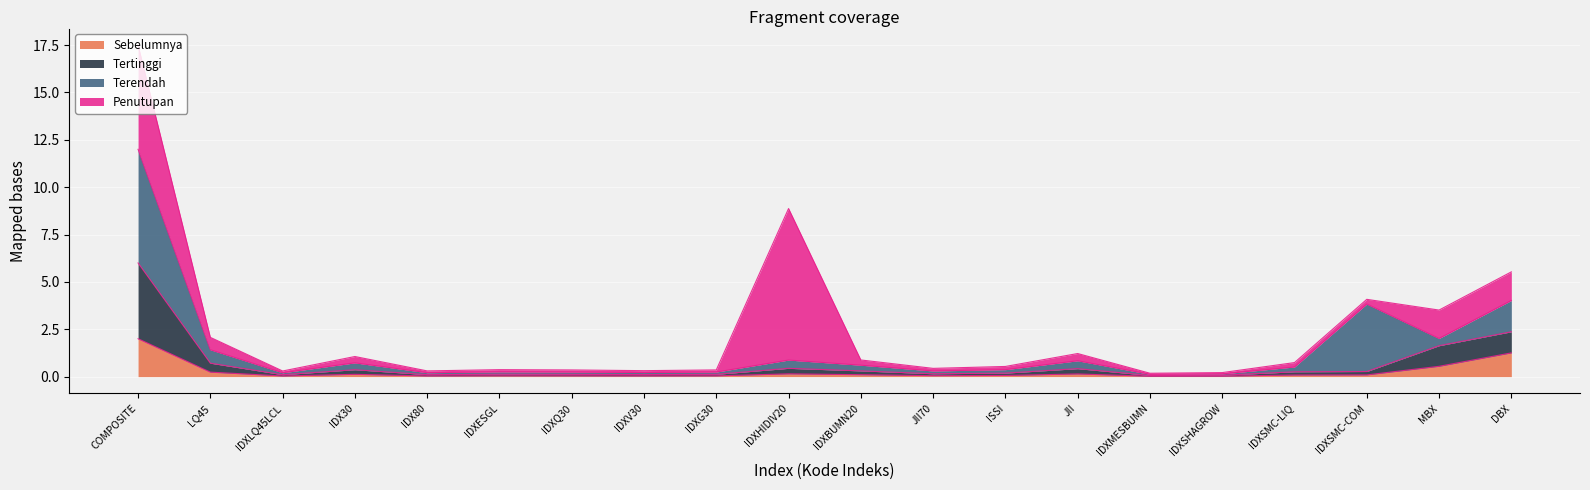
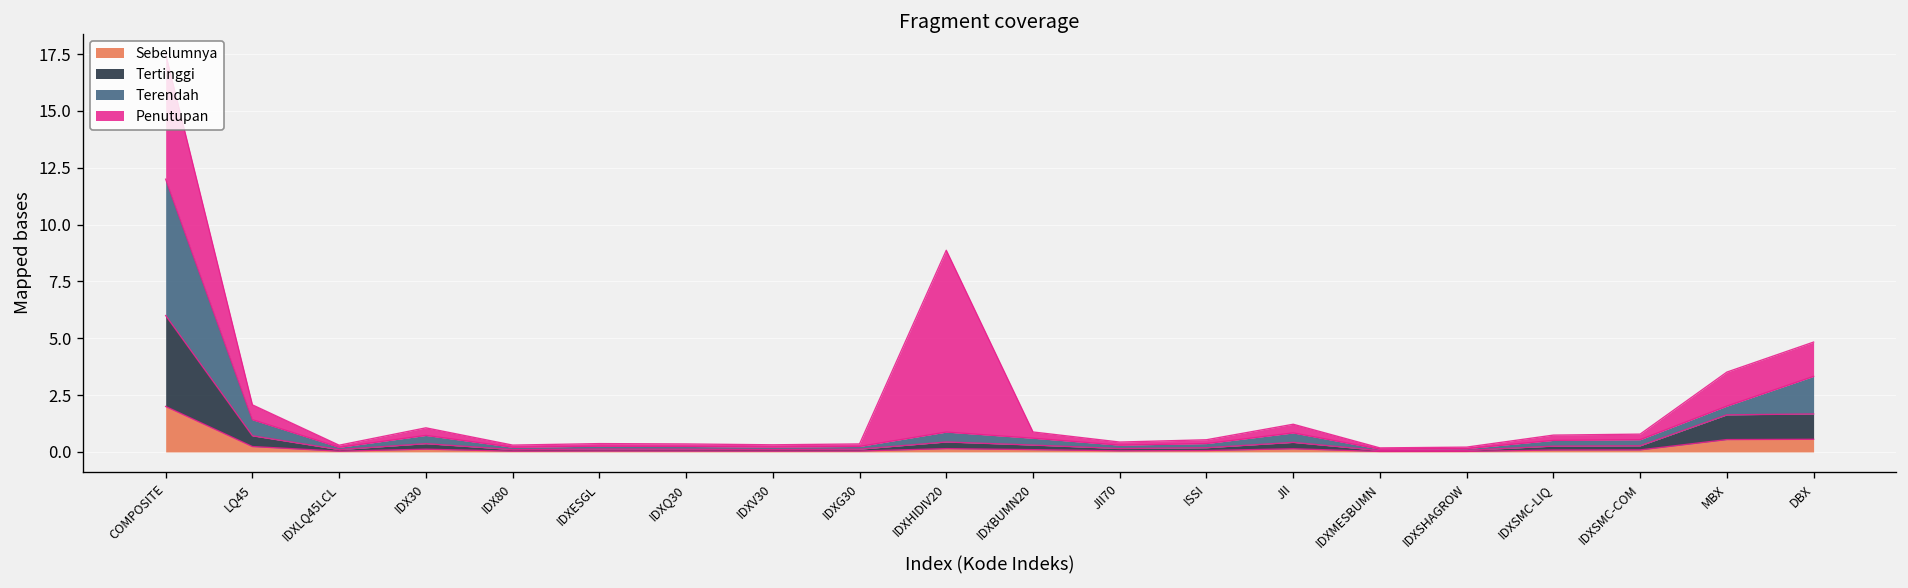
  {
    "Sebelumnya": {
      "COMPOSITE": 2.0,
      "LQ45": 0.2,
      "IDX30": 0.1,
      "IDXHIDIV20": 0.1,
      "IDXBUMN20": 0.1,
      "JII": 0.1,
      "IDXSMC-LIQ": 0.1,
      "IDXSMC-COM": 0.1,
      "MBX": 0.5,
-     "DBX": 1.3
+     "DBX": 0.6
    },
    "Tertinggi": {
      "COMPOSITE": 4.0,
      "LQ45": 0.5,
      "IDX30": 0.2,
      "IDXHIDIV20": 0.3,
      "IDXBUMN20": 0.2,
      "JII": 0.3,
      "IDXSMC-LIQ": 0.2,
      "IDXSMC-COM": 0.2,
      "MBX": 1.1,
      "DBX": 1.1
    },
    "Terendah": {
      "COMPOSITE": 6.0,
      "LQ45": 0.7,
      "IDX30": 0.4,
      "IDXHIDIV20": 0.4,
      "IDXBUMN20": 0.3,
      "JII70": 0.1,
      "ISSI": 0.2,
      "JII": 0.4,
      "IDXSMC-LIQ": 0.3,
-     "IDXSMC-COM": 3.6,
+     "IDXSMC-COM": 0.3,
      "MBX": 0.4,
      "DBX": 1.7
    },
    "Penutupan": {
      "LQ45": 0.7,
      "IDX30": 0.3,
      "IDXHIDIV20": 8.0,
      "IDXBUMN20": 0.3,
      "JII70": 0.1,
      "ISSI": 0.2,
      "JII": 0.4,
      "IDXSMC-LIQ": 0.2,
      "IDXSMC-COM": 0.2,
      "MBX": 1.5,
      "DBX": 1.5
    }
  }
